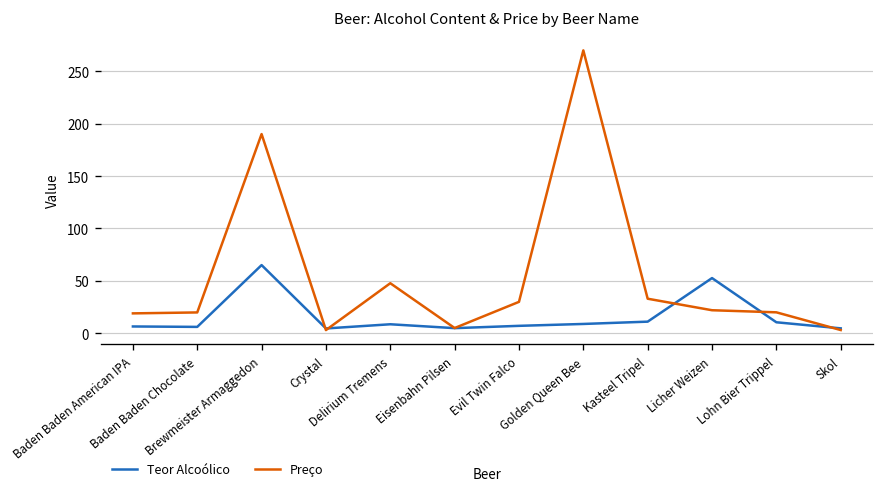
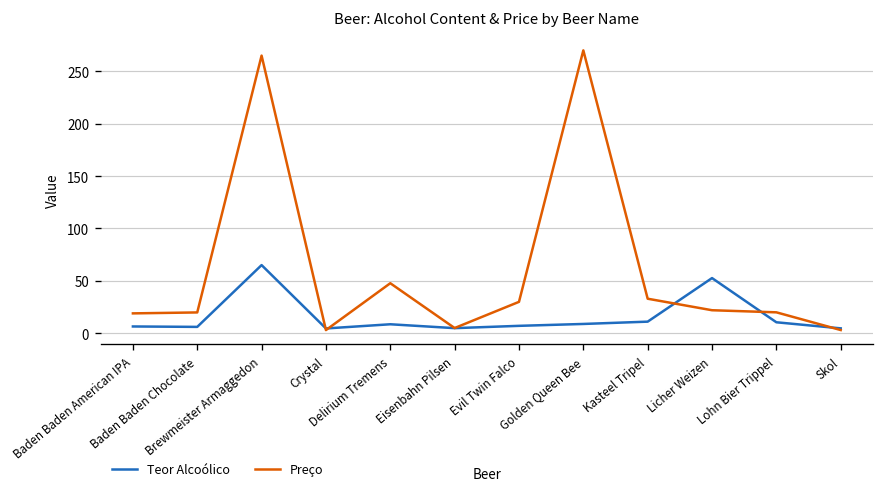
  {
    "Teor Alcoólico": {
      "Baden Baden American IPA": 10,
      "Baden Baden Chocolate": 10,
      "Brewmeister Armaggedon": 70,
      "Delirium Tremens": 10,
      "Evil Twin Falco": 10,
      "Golden Queen Bee": 10,
      "Kasteel Tripel": 10,
      "Licher Weizen": 50,
      "Lohn Bier Trippel": 10
    },
    "Preço": {
      "Baden Baden American IPA": 20,
      "Baden Baden Chocolate": 20,
-     "Brewmeister Armaggedon": 190,
+     "Brewmeister Armaggedon": 270,
      "Delirium Tremens": 50,
      "Evil Twin Falco": 30,
      "Golden Queen Bee": 270,
      "Kasteel Tripel": 30,
      "Licher Weizen": 20,
      "Lohn Bier Trippel": 20
    }
  }
